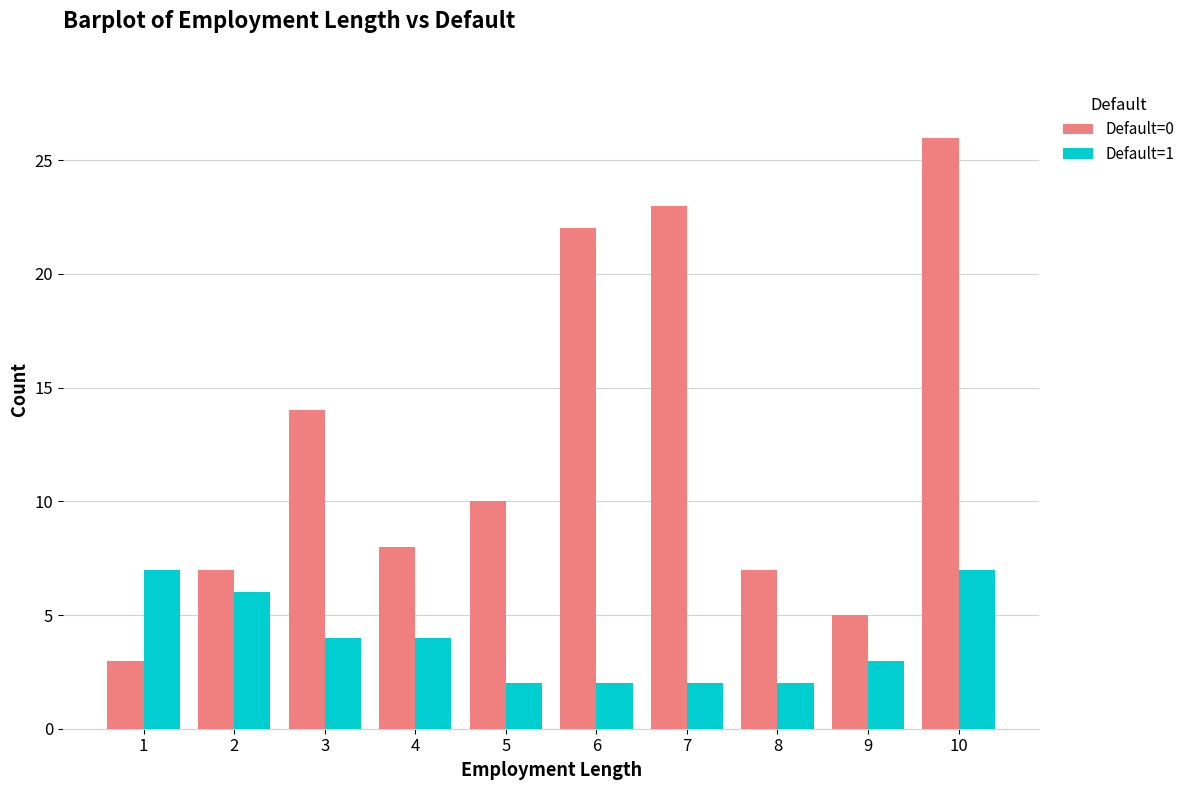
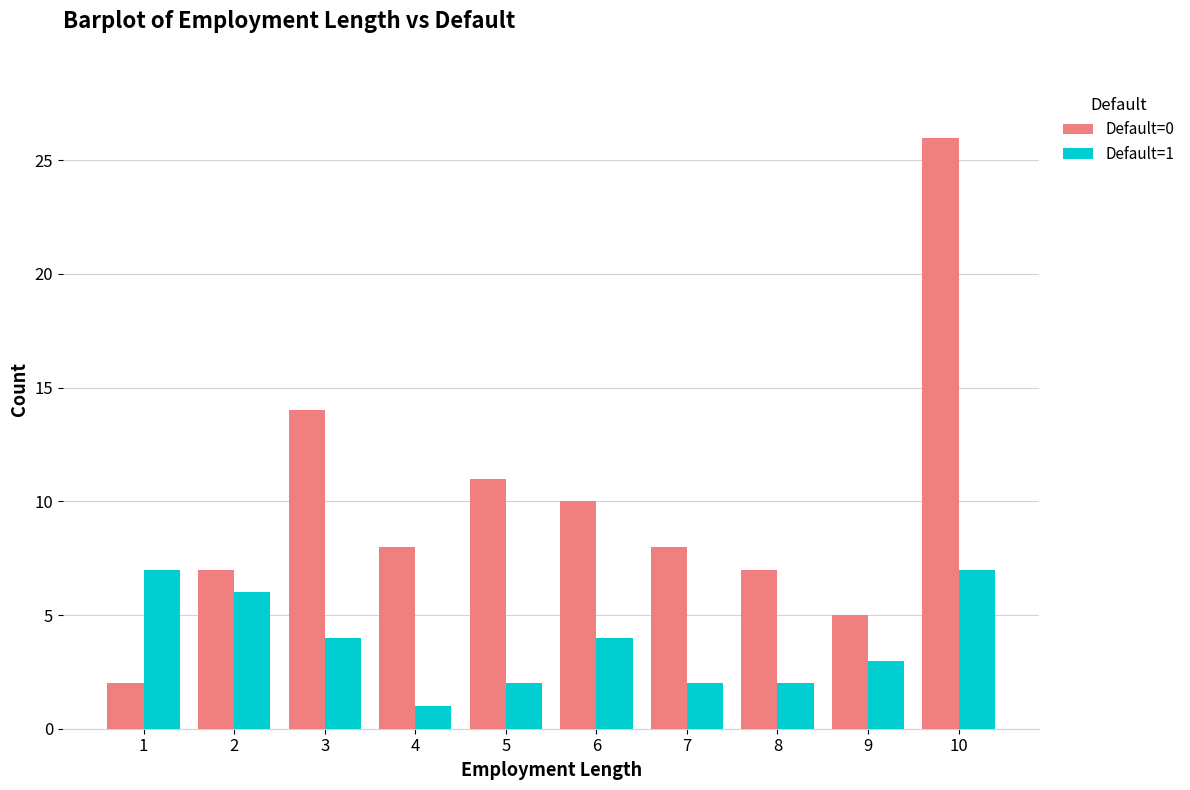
  {
    "Default=0": {
-     "1": 3,
+     "1": 2,
      "2": 7,
      "3": 14,
      "4": 8,
-     "5": 10,
-     "6": 22,
-     "7": 23,
+     "5": 11,
+     "6": 10,
+     "7": 8,
      "8": 7,
      "9": 5,
      "10": 26
    },
    "Default=1": {
      "1": 7,
      "2": 6,
      "3": 4,
-     "4": 4,
+     "4": 1,
      "5": 2,
-     "6": 2,
+     "6": 4,
      "7": 2,
      "8": 2,
      "9": 3,
      "10": 7
    }
  }
